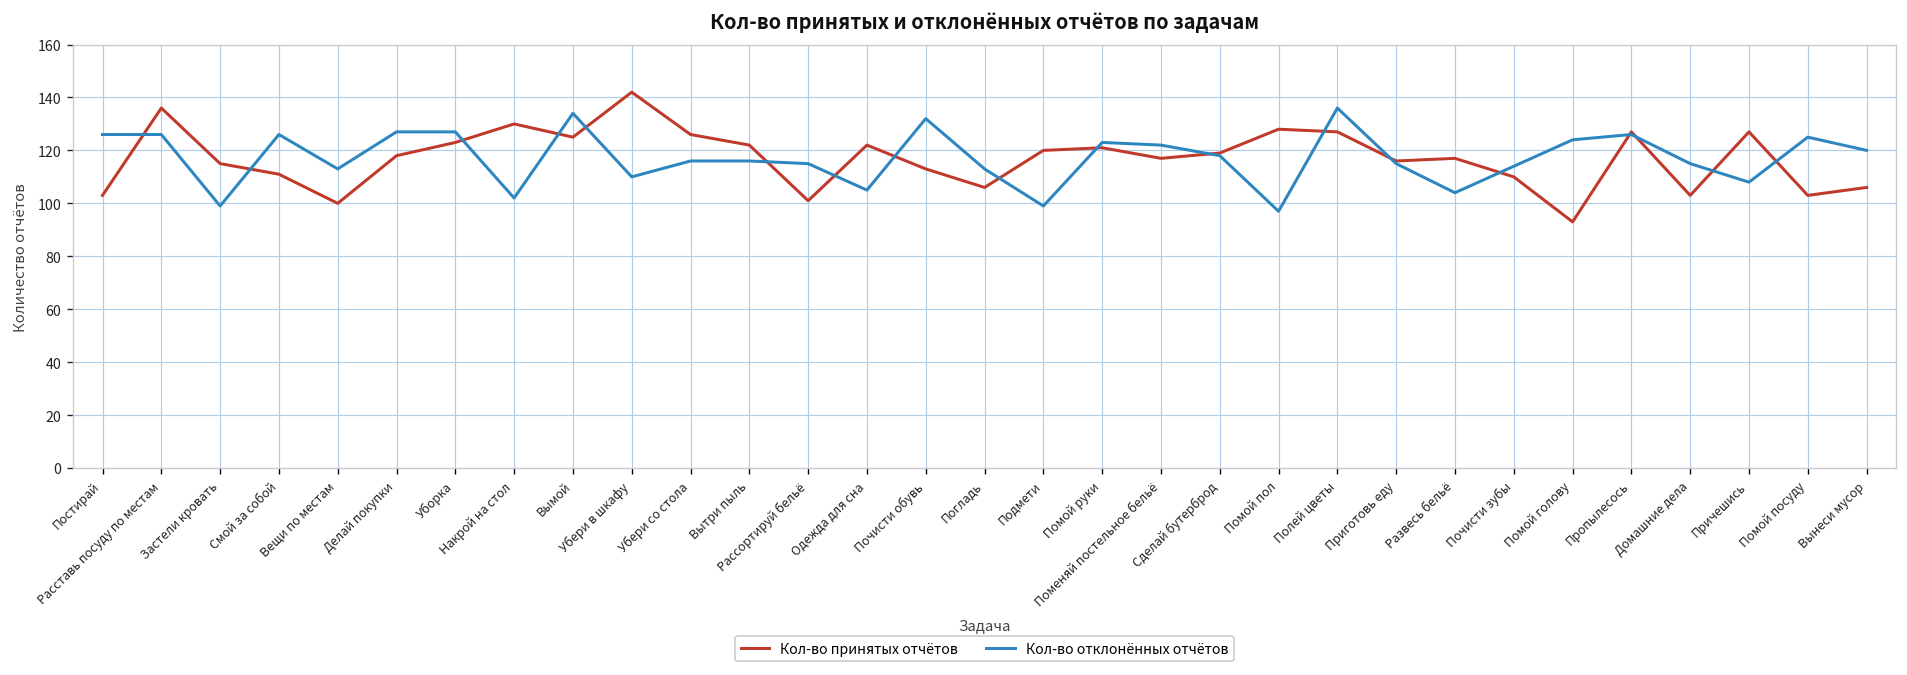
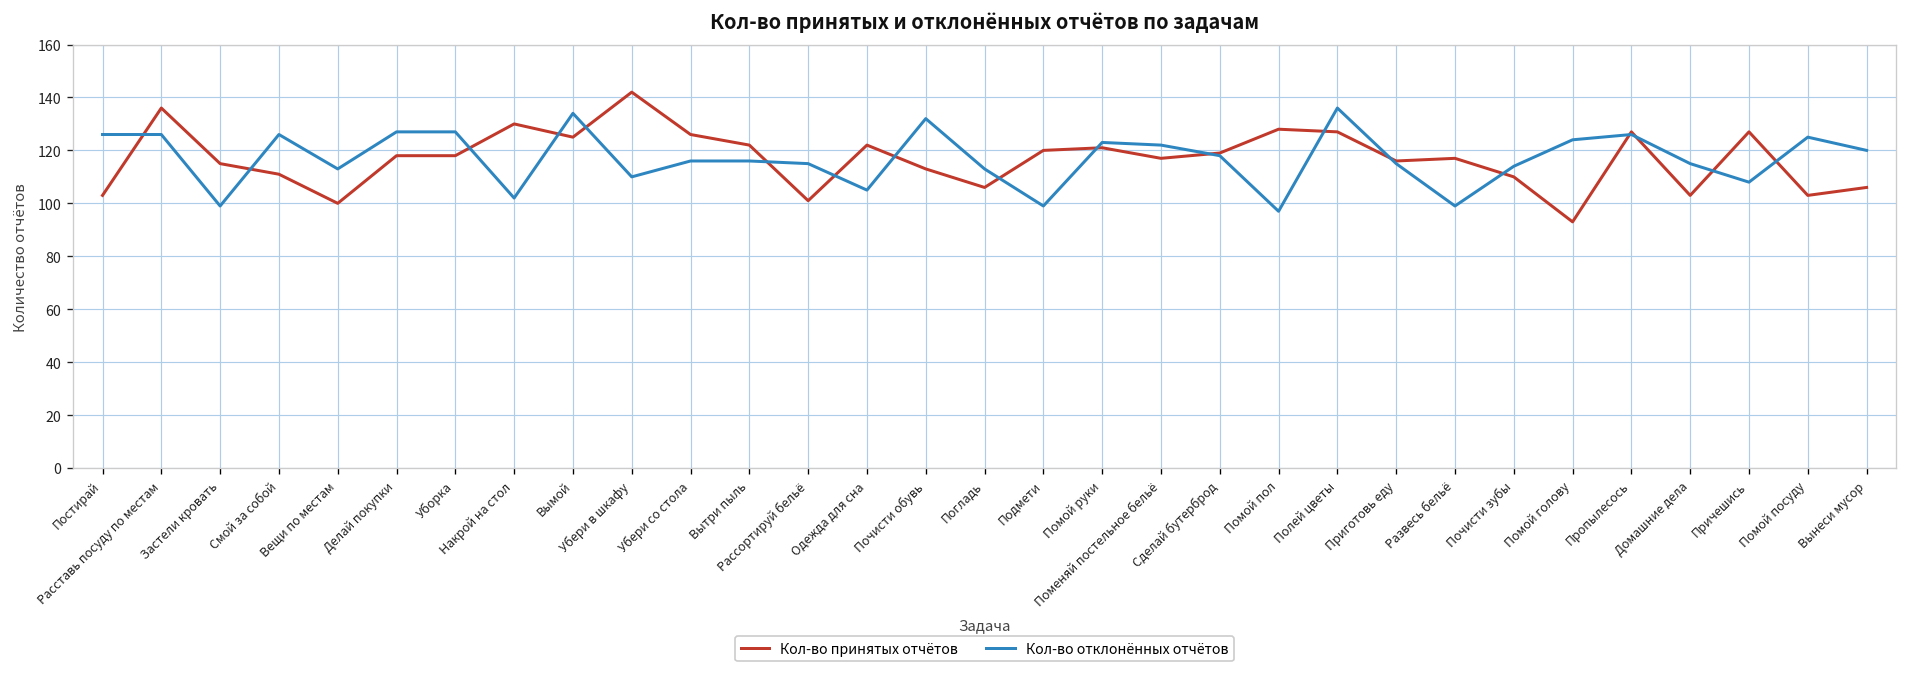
  {
    "Кол-во принятых отчётов": {
      "Постирай": 103,
      "Расставь посуду по местам": 136,
      "Застели кровать": 115,
      "Смой за собой": 111,
      "Вещи по местам": 100,
      "Делай покупки": 118,
-     "Уборка": 123,
+     "Уборка": 118,
      "Накрой на стол": 130,
      "Вымой": 125,
      "Убери в шкафу": 142,
      "Убери со стола": 126,
      "Вытри пыль": 122,
      "Рассортируй бельё": 101,
      "Одежда для сна": 122,
      "Почисти обувь": 113,
      "Погладь": 106,
      "Подмети": 120,
      "Помой руки": 121,
      "Поменяй постельное бельё": 117,
      "Помой пол": 128,
      "Полей цветы": 127,
      "Развесь бельё": 117,
      "Почисти зубы": 110,
      "Помой голову": 93,
      "Домашние дела": 103,
      "Причешись": 127,
      "Помой посуду": 103,
      "Вынеси мусор": 106
    },
    "Кол-во отклонённых отчётов": {
      "Постирай": 126,
      "Расставь посуду по местам": 126,
      "Застели кровать": 99,
      "Смой за собой": 126,
      "Вещи по местам": 113,
      "Делай покупки": 127,
      "Уборка": 127,
      "Накрой на стол": 102,
      "Вымой": 134,
      "Убери в шкафу": 110,
      "Убери со стола": 116,
      "Вытри пыль": 116,
      "Рассортируй бельё": 115,
      "Одежда для сна": 105,
      "Почисти обувь": 132,
      "Погладь": 113,
      "Подмети": 99,
      "Помой руки": 123,
      "Поменяй постельное бельё": 122,
      "Помой пол": 97,
      "Полей цветы": 136,
-     "Развесь бельё": 104,
+     "Развесь бельё": 99,
      "Почисти зубы": 114,
      "Помой голову": 124,
      "Домашние дела": 115,
      "Причешись": 108,
      "Помой посуду": 125,
      "Вынеси мусор": 120
    }
  }
